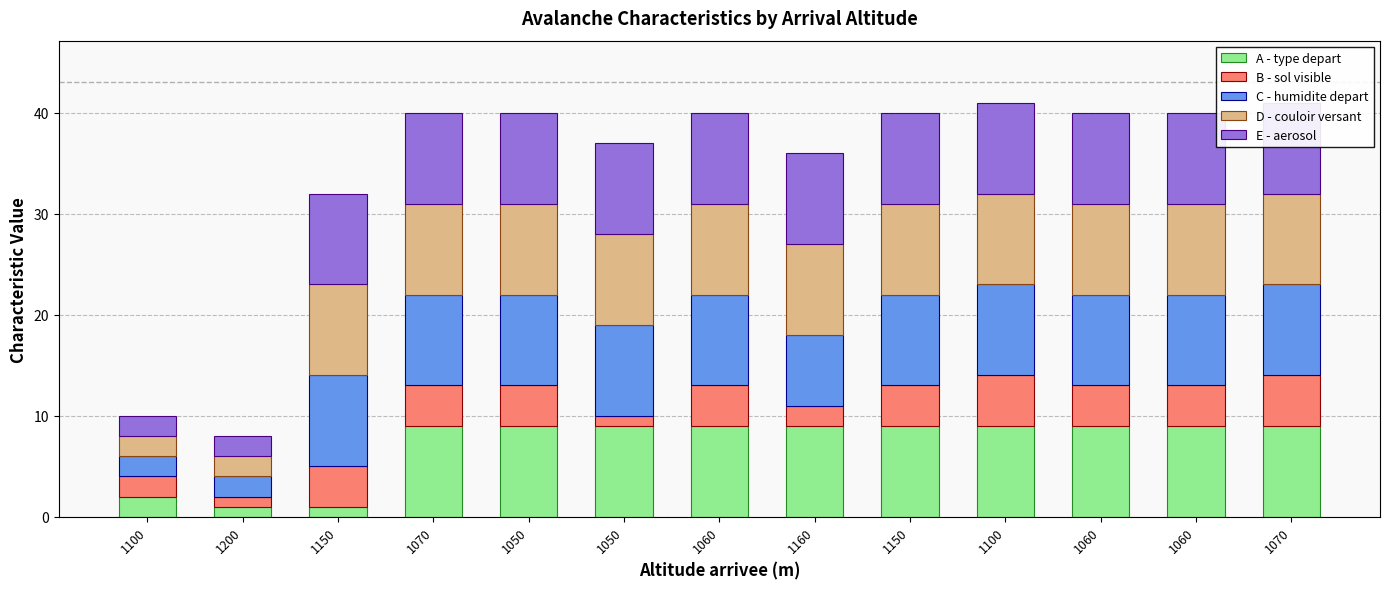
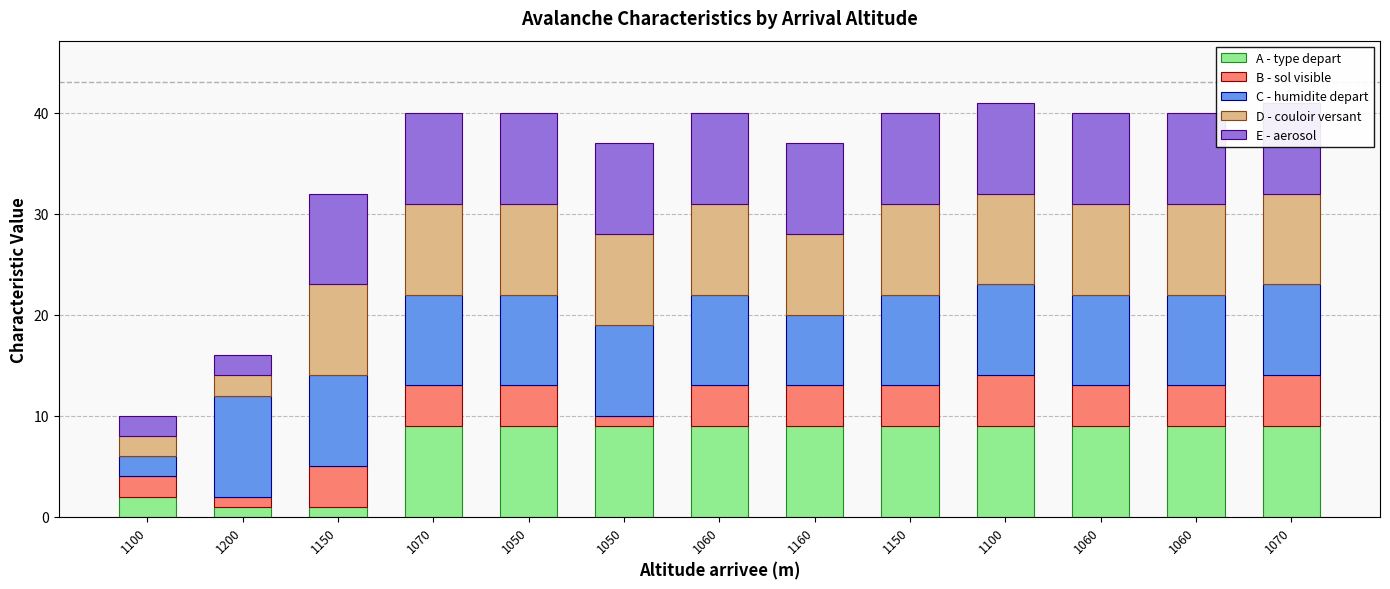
  {
    "A - type depart": {
      "1200": 1,
      "1160": 9
    },
    "B - sol visible": {
      "1200": 1,
-     "1160": 2
+     "1160": 4
    },
    "C - humidite depart": {
-     "1200": 2,
+     "1200": 10,
      "1160": 7
    },
    "D - couloir versant": {
      "1200": 2,
-     "1160": 9
+     "1160": 8
    },
    "E - aerosol": {
      "1200": 2,
      "1160": 9
    }
  }
